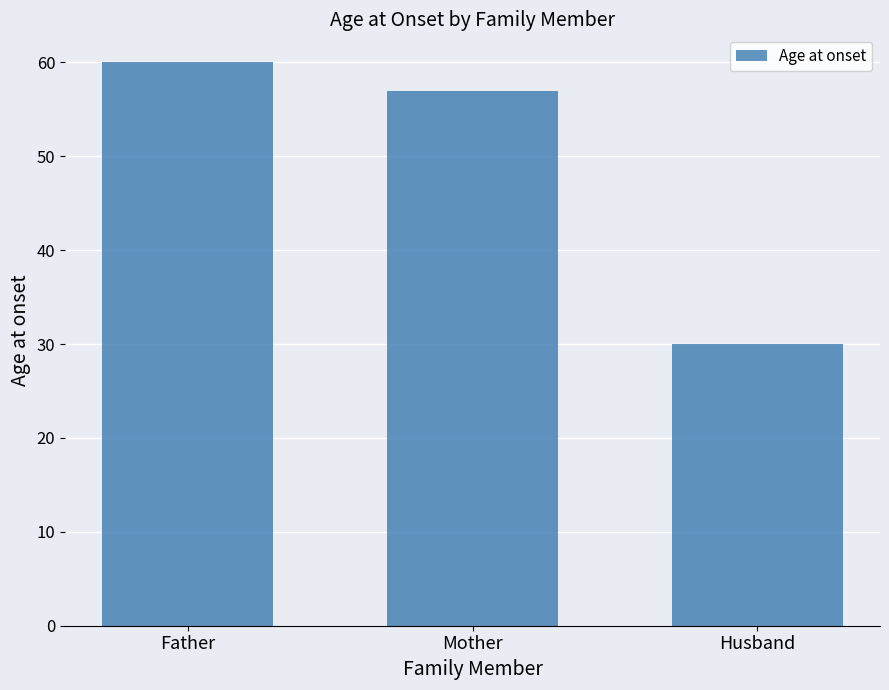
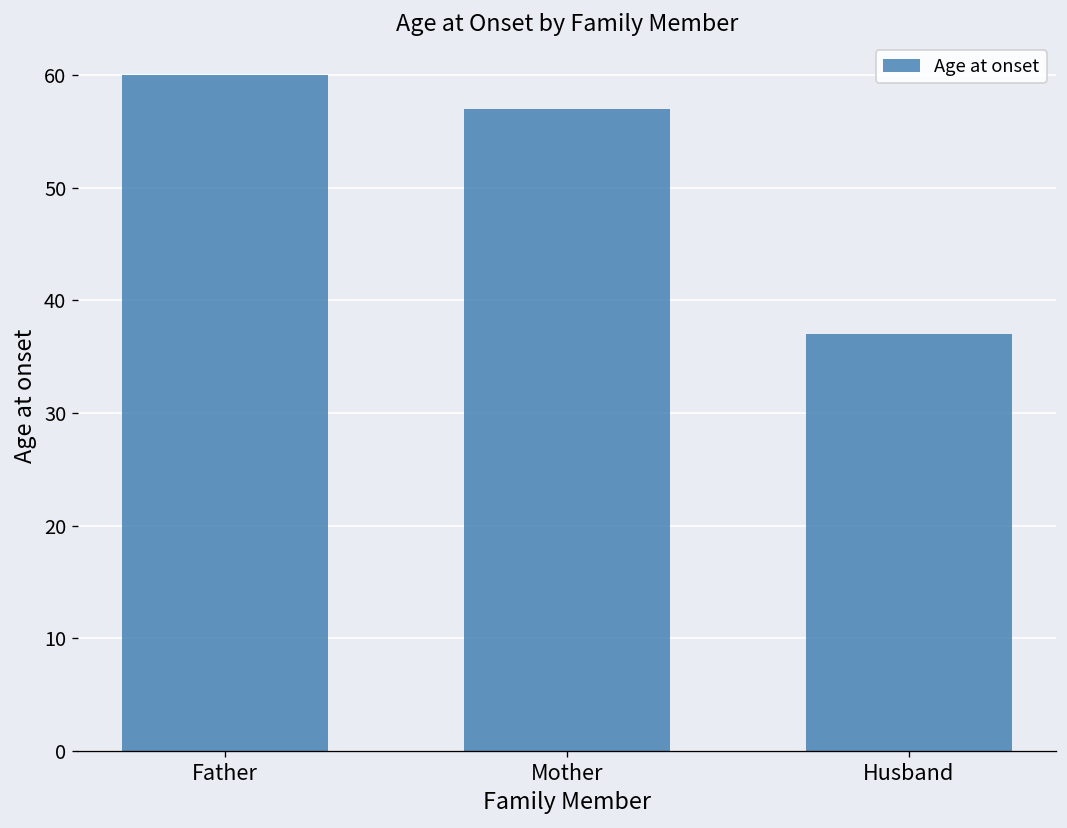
  {
    "Father": 60,
    "Mother": 57,
-   "Husband": 30
+   "Husband": 37
  }
